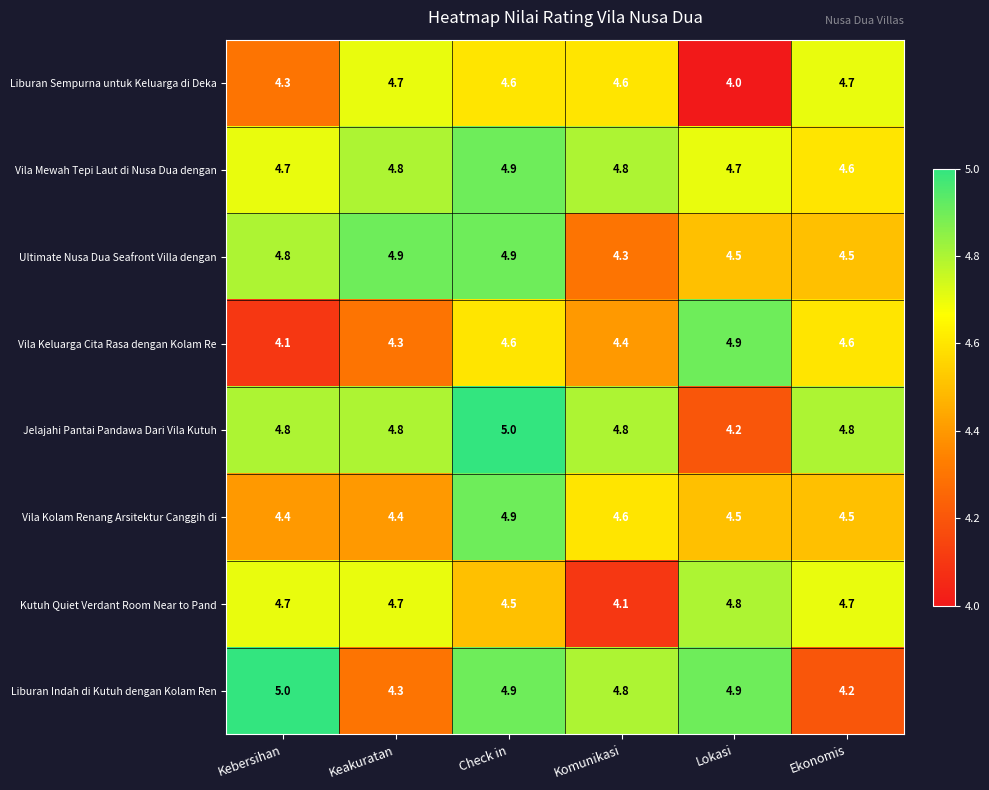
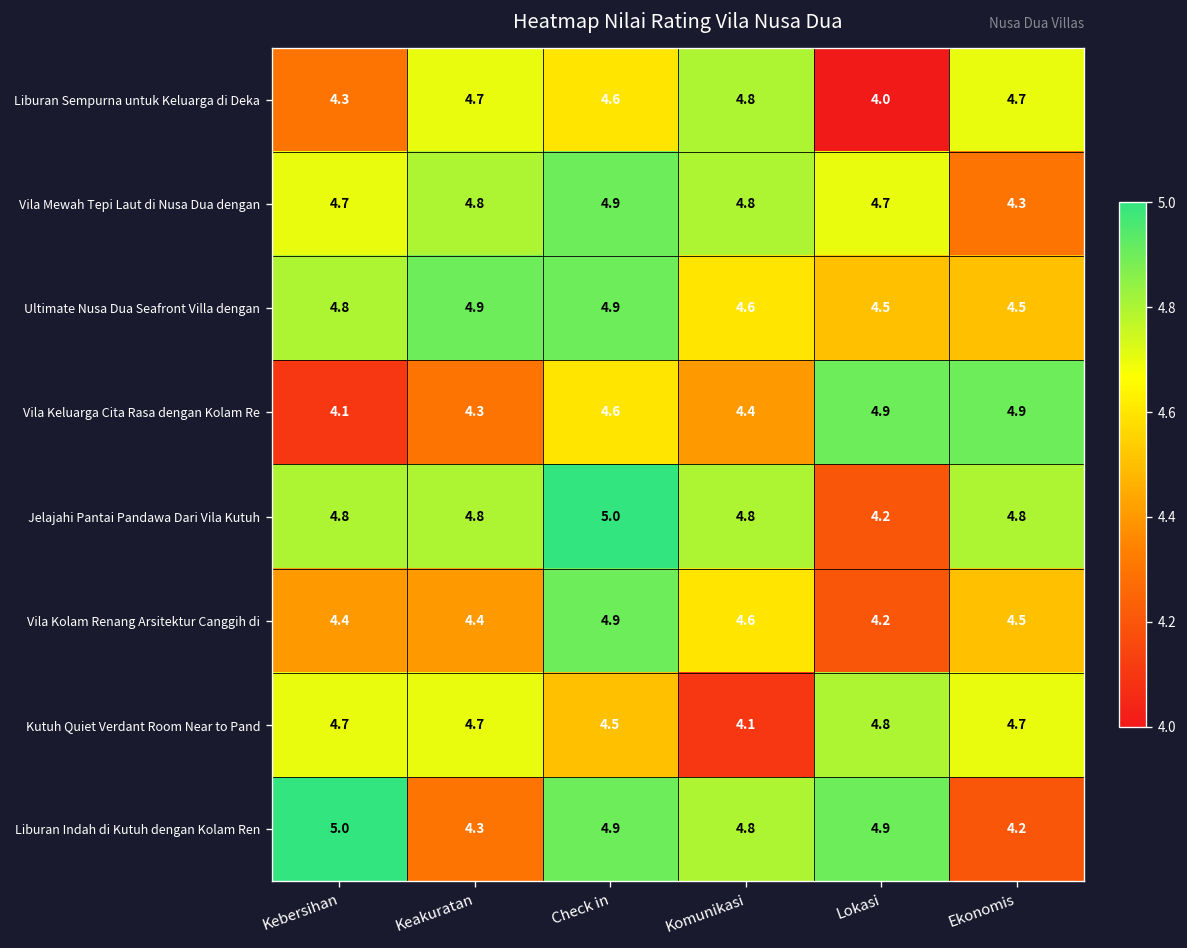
  {
    "Liburan Sempurna untuk Keluarga di Deka": {
      "Kebersihan": 4.3,
      "Keakuratan": 4.7,
      "Check in": 4.6,
-     "Komunikasi": 4.6,
+     "Komunikasi": 4.8,
      "Lokasi": 4.0,
      "Ekonomis": 4.7
    },
    "Vila Mewah Tepi Laut di Nusa Dua dengan": {
      "Kebersihan": 4.7,
      "Keakuratan": 4.8,
      "Check in": 4.9,
      "Komunikasi": 4.8,
      "Lokasi": 4.7,
-     "Ekonomis": 4.6
+     "Ekonomis": 4.3
    },
    "Ultimate Nusa Dua Seafront Villa dengan": {
      "Kebersihan": 4.8,
      "Keakuratan": 4.9,
      "Check in": 4.9,
-     "Komunikasi": 4.3,
+     "Komunikasi": 4.6,
      "Lokasi": 4.5,
      "Ekonomis": 4.5
    },
    "Vila Keluarga Cita Rasa dengan Kolam Re": {
      "Kebersihan": 4.1,
      "Keakuratan": 4.3,
      "Check in": 4.6,
      "Komunikasi": 4.4,
      "Lokasi": 4.9,
-     "Ekonomis": 4.6
+     "Ekonomis": 4.9
    },
    "Jelajahi Pantai Pandawa Dari Vila Kutuh": {
      "Kebersihan": 4.8,
      "Keakuratan": 4.8,
      "Check in": 5.0,
      "Komunikasi": 4.8,
      "Lokasi": 4.2,
      "Ekonomis": 4.8
    },
    "Vila Kolam Renang Arsitektur Canggih di": {
      "Kebersihan": 4.4,
      "Keakuratan": 4.4,
      "Check in": 4.9,
      "Komunikasi": 4.6,
-     "Lokasi": 4.5,
+     "Lokasi": 4.2,
      "Ekonomis": 4.5
    },
    "Kutuh Quiet Verdant Room Near to Pand": {
      "Kebersihan": 4.7,
      "Keakuratan": 4.7,
      "Check in": 4.5,
      "Komunikasi": 4.1,
      "Lokasi": 4.8,
      "Ekonomis": 4.7
    },
    "Liburan Indah di Kutuh dengan Kolam Ren": {
      "Kebersihan": 5.0,
      "Keakuratan": 4.3,
      "Check in": 4.9,
      "Komunikasi": 4.8,
      "Lokasi": 4.9,
      "Ekonomis": 4.2
    }
  }
